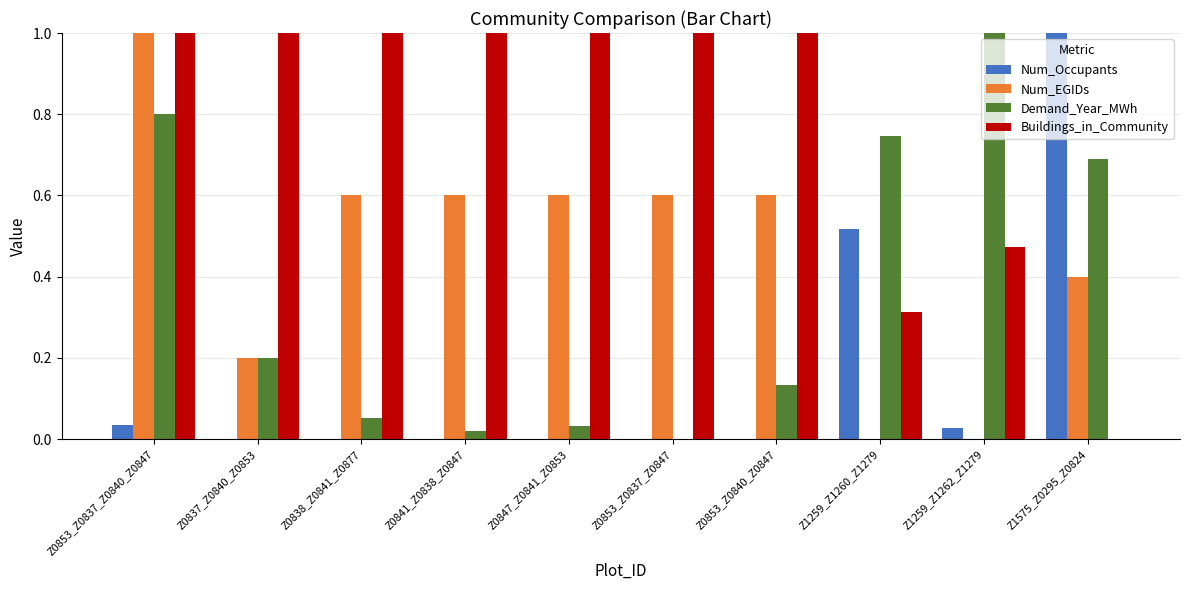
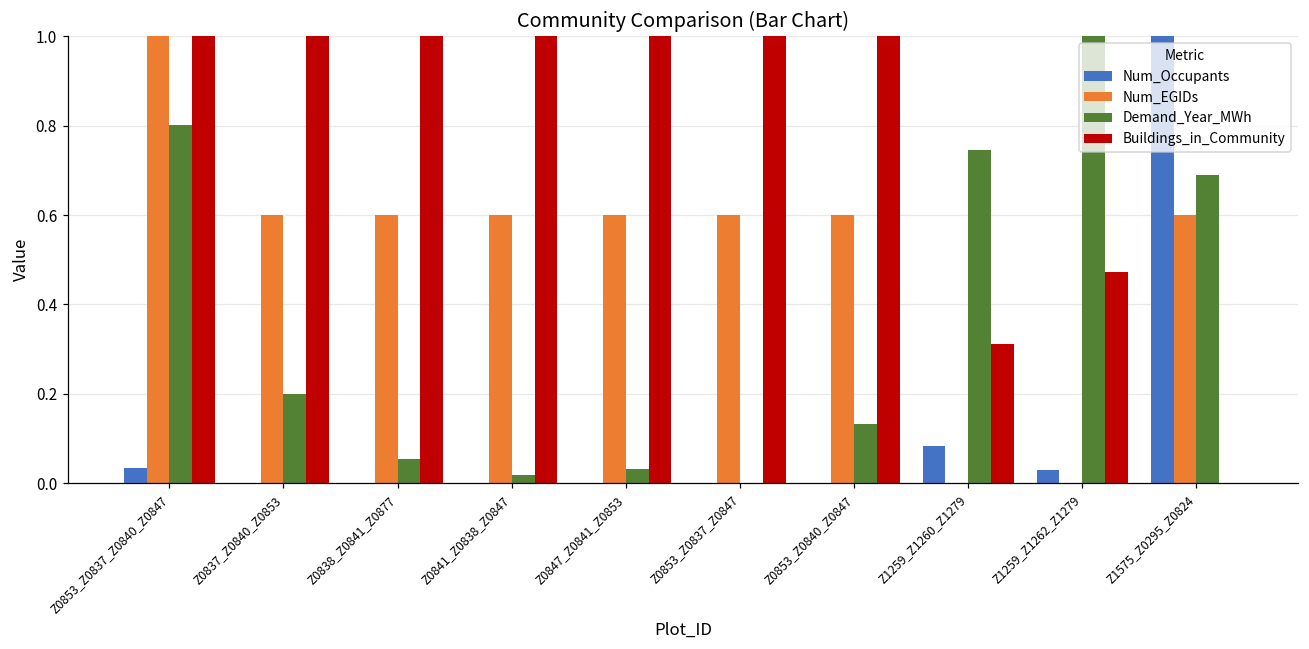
  {
    "Num_Occupants": {
      "Z0853_Z0837_Z0840_Z0847": 0.03,
      "Z0837_Z0840_Z0853": 0.00,
      "Z0838_Z0841_Z0877": 0.00,
      "Z0841_Z0838_Z0847": 0.00,
      "Z0847_Z0841_Z0853": 0.00,
      "Z0853_Z0837_Z0847": 0.00,
      "Z0853_Z0840_Z0847": 0.00,
-     "Z1259_Z1260_Z1279": 0.52,
+     "Z1259_Z1260_Z1279": 0.08,
      "Z1259_Z1262_Z1279": 0.03,
      "Z1575_Z0295_Z0824": 1.00
    },
    "Num_EGIDs": {
      "Z0853_Z0837_Z0840_Z0847": 1.00,
-     "Z0837_Z0840_Z0853": 0.20,
+     "Z0837_Z0840_Z0853": 0.60,
      "Z0838_Z0841_Z0877": 0.60,
      "Z0841_Z0838_Z0847": 0.60,
      "Z0847_Z0841_Z0853": 0.60,
      "Z0853_Z0837_Z0847": 0.60,
      "Z0853_Z0840_Z0847": 0.60,
      "Z1259_Z1260_Z1279": 0.00,
      "Z1259_Z1262_Z1279": 0.00,
-     "Z1575_Z0295_Z0824": 0.40
+     "Z1575_Z0295_Z0824": 0.60
    },
    "Demand_Year_MWh": {
      "Z0853_Z0837_Z0840_Z0847": 0.80,
      "Z0837_Z0840_Z0853": 0.20,
      "Z0838_Z0841_Z0877": 0.05,
      "Z0841_Z0838_Z0847": 0.02,
      "Z0847_Z0841_Z0853": 0.03,
      "Z0853_Z0837_Z0847": 0.00,
      "Z0853_Z0840_Z0847": 0.13,
      "Z1259_Z1260_Z1279": 0.75,
      "Z1259_Z1262_Z1279": 1.00,
      "Z1575_Z0295_Z0824": 0.69
    },
    "Buildings_in_Community": {
      "Z0853_Z0837_Z0840_Z0847": 1.00,
      "Z0837_Z0840_Z0853": 1.00,
      "Z0838_Z0841_Z0877": 1.00,
      "Z0841_Z0838_Z0847": 1.00,
      "Z0847_Z0841_Z0853": 1.00,
      "Z0853_Z0837_Z0847": 1.00,
      "Z0853_Z0840_Z0847": 1.00,
      "Z1259_Z1260_Z1279": 0.31,
      "Z1259_Z1262_Z1279": 0.47,
      "Z1575_Z0295_Z0824": 0.00
    }
  }
